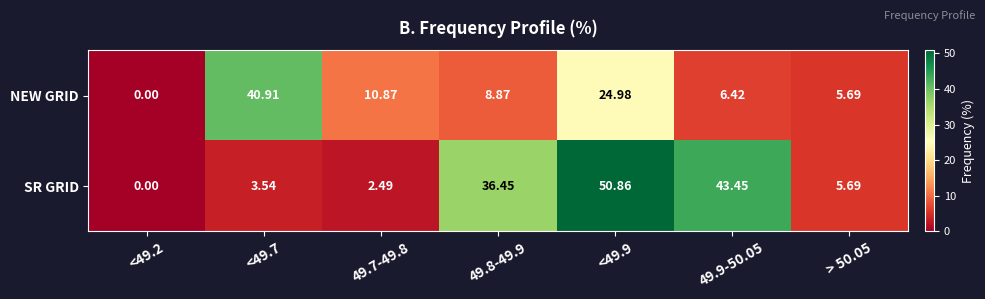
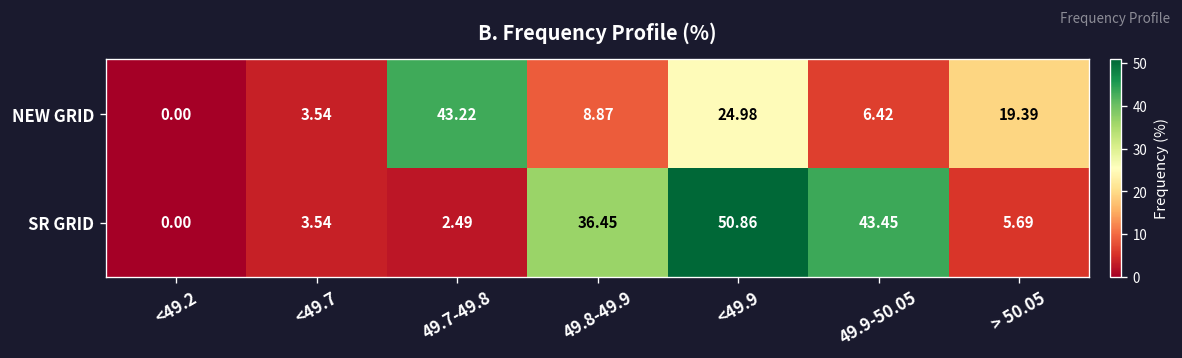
  {
    "NEW GRID": {
      "<49.2": 0.00,
-     "<49.7": 40.91,
-     "49.7-49.8": 10.87,
+     "<49.7": 3.54,
+     "49.7-49.8": 43.22,
      "49.8-49.9": 8.87,
      "<49.9": 24.98,
      "49.9-50.05": 6.42,
-     "> 50.05": 5.69
+     "> 50.05": 19.39
    },
    "SR GRID": {
      "<49.2": 0.00,
      "<49.7": 3.54,
      "49.7-49.8": 2.49,
      "49.8-49.9": 36.45,
      "<49.9": 50.86,
      "49.9-50.05": 43.45,
      "> 50.05": 5.69
    }
  }
